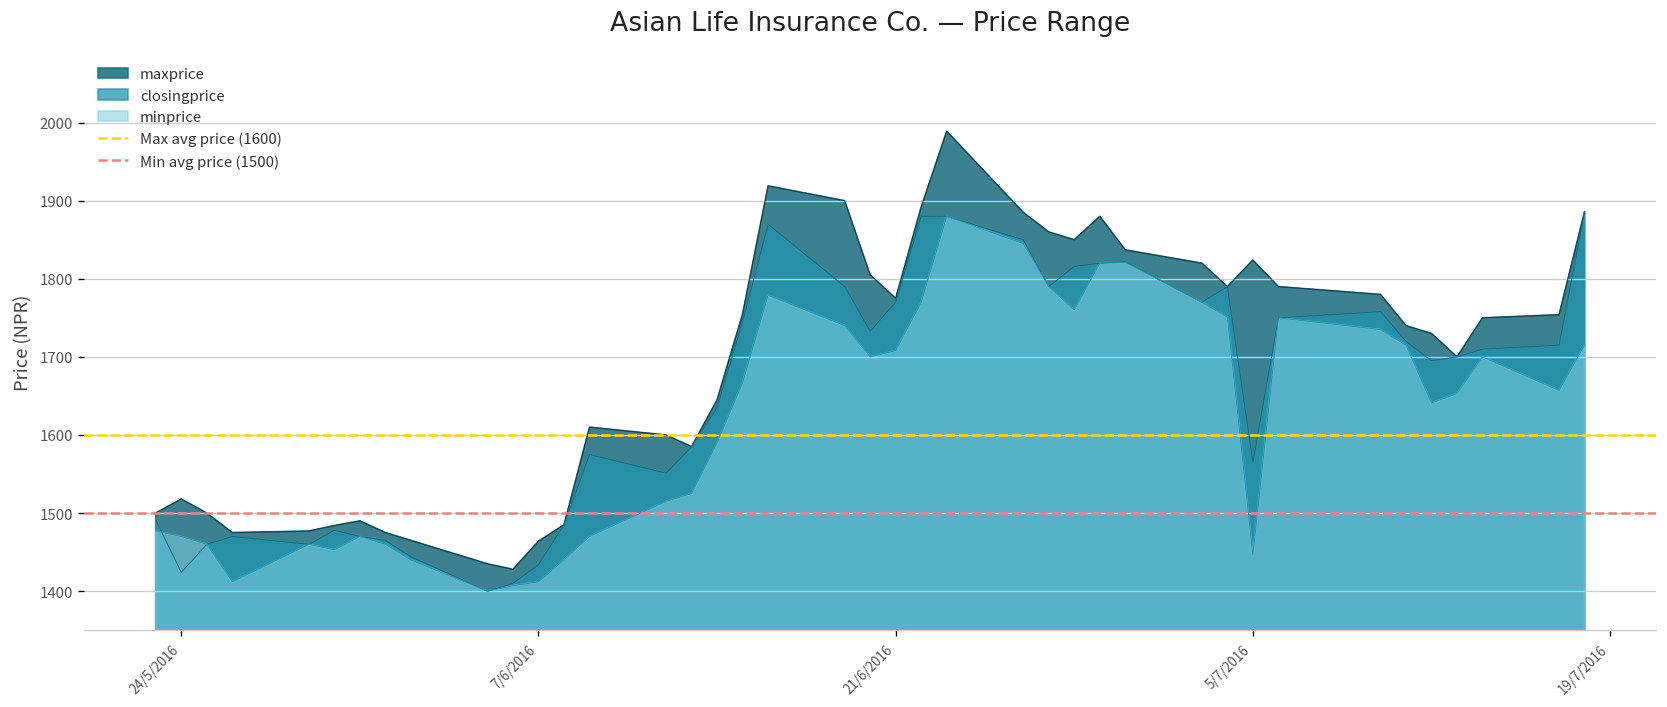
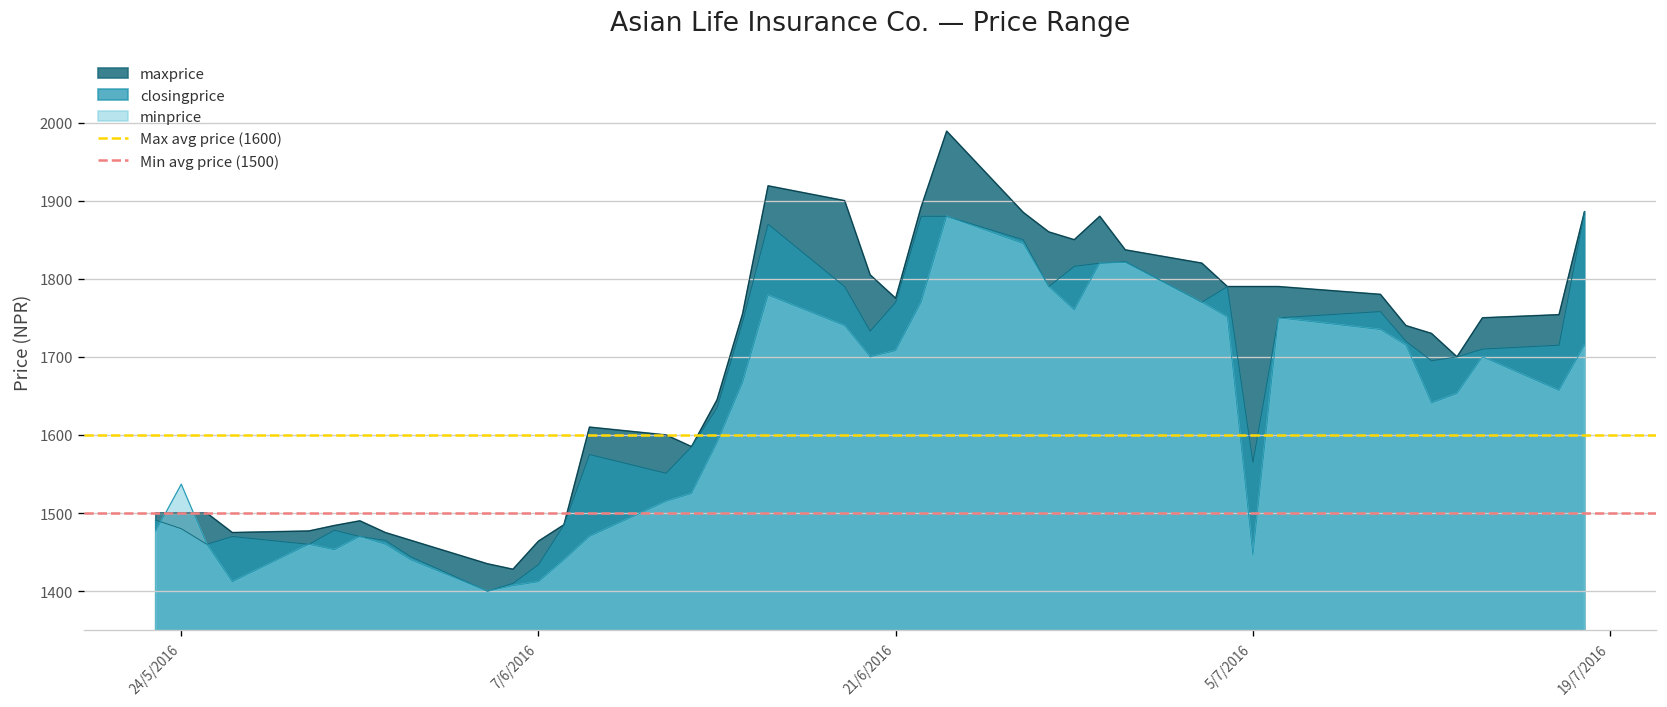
  {
    "maxprice": {
-     "24/5/2016": 1520,
+     "24/5/2016": 1500,
      "7/6/2016": 1460,
      "21/6/2016": 1780,
-     "5/7/2016": 1820
+     "5/7/2016": 1790
    },
    "closingprice": {
-     "24/5/2016": 1420,
+     "24/5/2016": 1480,
      "7/6/2016": 1430,
      "21/6/2016": 1770,
      "5/7/2016": 1570
    },
    "minprice": {
-     "24/5/2016": 1470,
+     "24/5/2016": 1540,
      "7/6/2016": 1410,
      "21/6/2016": 1710,
      "5/7/2016": 1450
    }
  }
